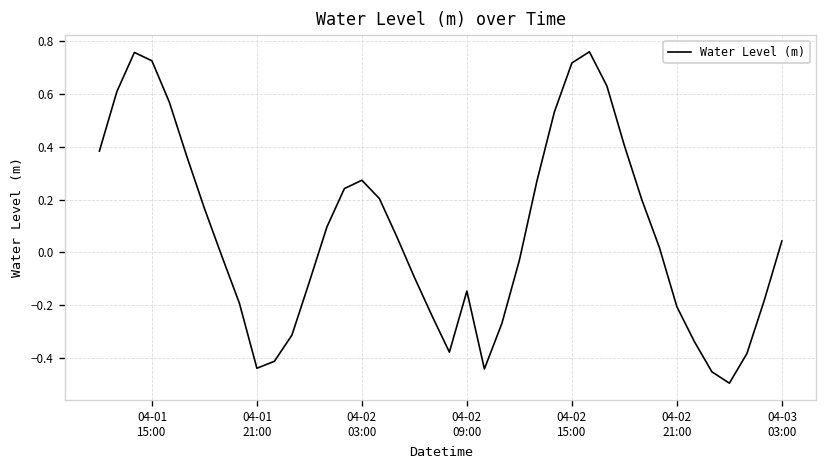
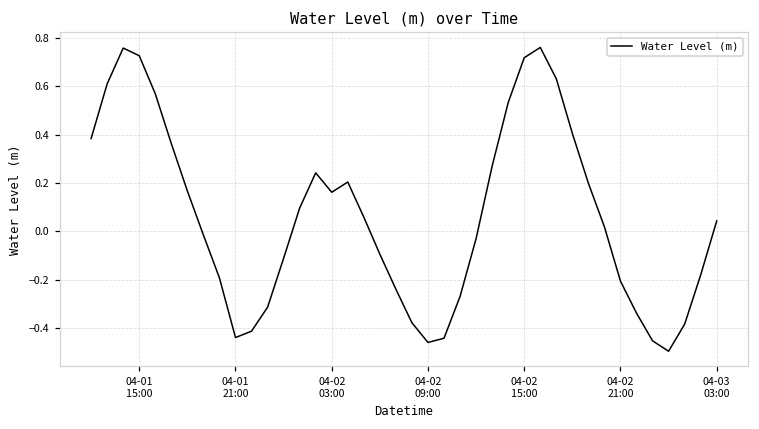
  {
    "04-01 15:00": 0.73,
    "04-01 21:00": -0.44,
-   "04-02 03:00": 0.27,
-   "04-02 09:00": -0.15,
+   "04-02 03:00": 0.16,
+   "04-02 09:00": -0.46,
    "04-02 15:00": 0.72,
    "04-02 21:00": -0.21,
    "04-03 03:00": 0.04
  }
